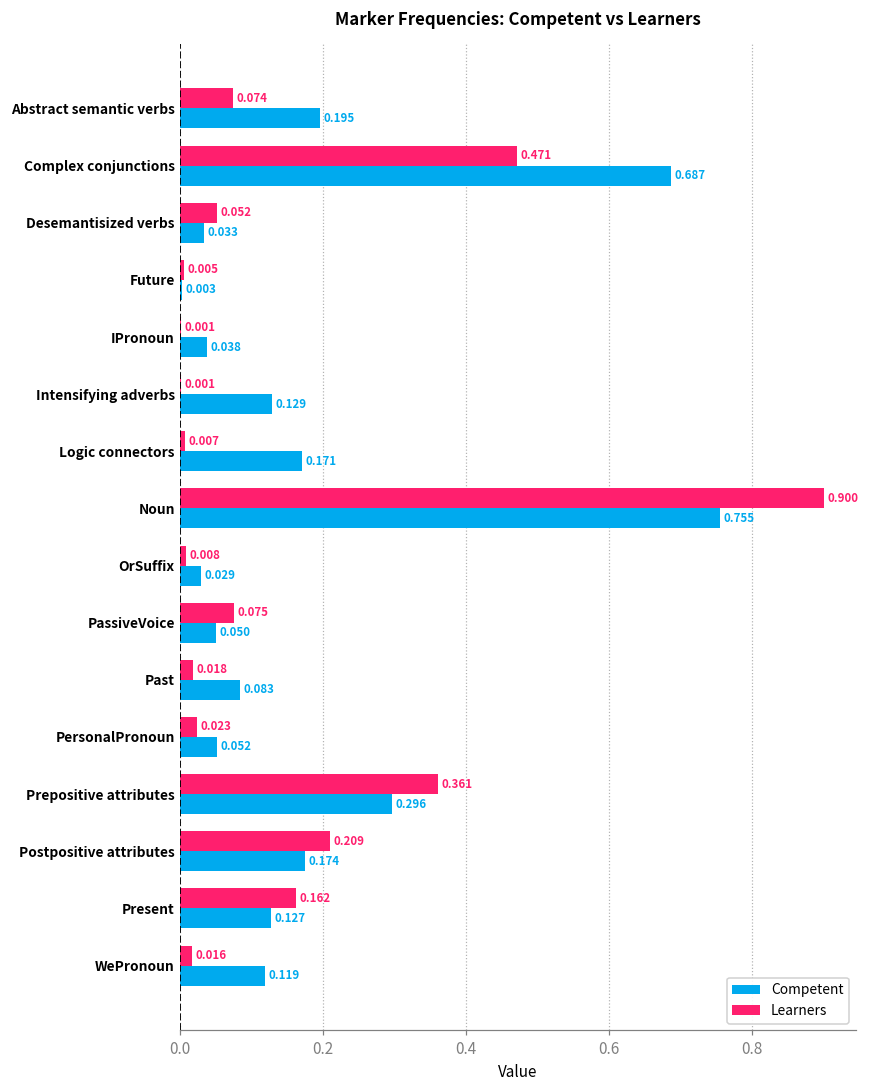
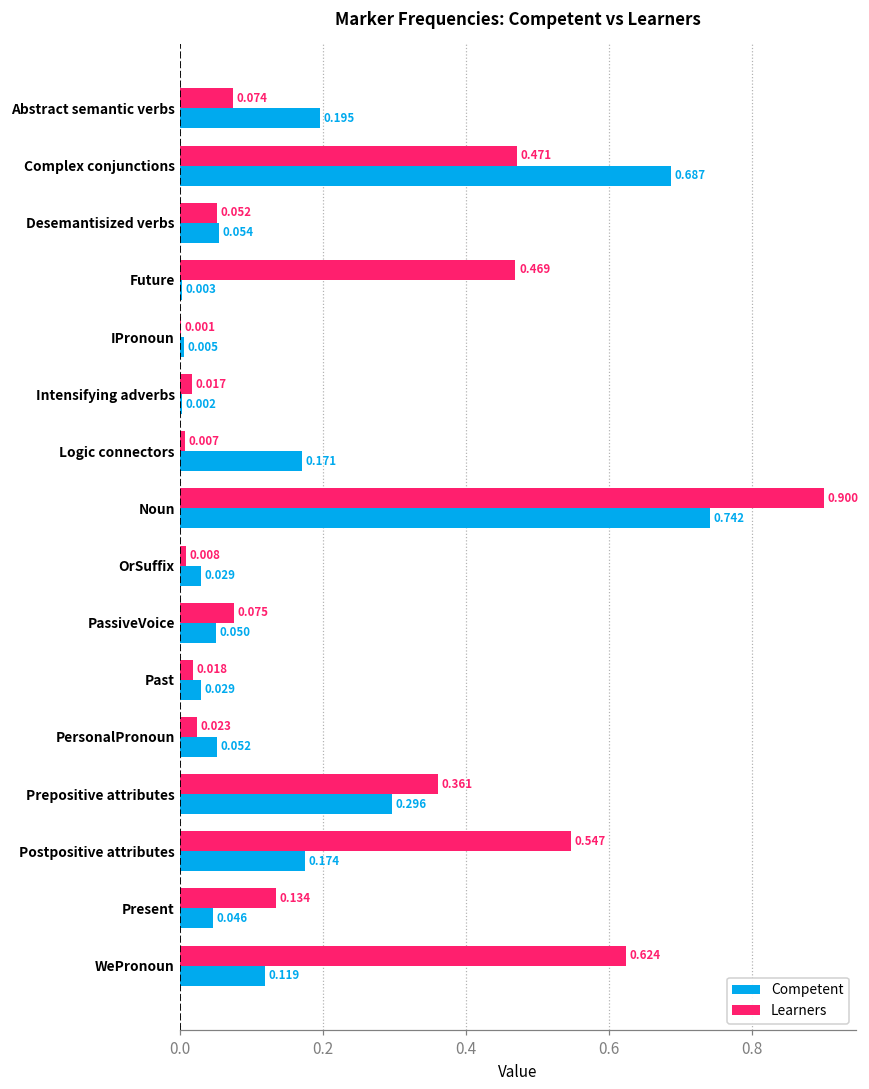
  {
    "Competent": {
      "Abstract semantic verbs": 0.195,
      "Complex conjunctions": 0.687,
-     "Desemantisized verbs": 0.033,
+     "Desemantisized verbs": 0.054,
      "Future": 0.003,
-     "IPronoun": 0.038,
-     "Intensifying adverbs": 0.129,
+     "IPronoun": 0.005,
+     "Intensifying adverbs": 0.002,
      "Logic connectors": 0.171,
-     "Noun": 0.755,
+     "Noun": 0.742,
      "OrSuffix": 0.029,
      "PassiveVoice": 0.050,
-     "Past": 0.083,
+     "Past": 0.029,
      "PersonalPronoun": 0.052,
      "Prepositive attributes": 0.296,
      "Postpositive attributes": 0.174,
-     "Present": 0.127,
+     "Present": 0.046,
      "WePronoun": 0.119
    },
    "Learners": {
      "Abstract semantic verbs": 0.074,
      "Complex conjunctions": 0.471,
      "Desemantisized verbs": 0.052,
-     "Future": 0.005,
+     "Future": 0.469,
      "IPronoun": 0.001,
-     "Intensifying adverbs": 0.001,
+     "Intensifying adverbs": 0.017,
      "Logic connectors": 0.007,
      "Noun": 0.900,
      "OrSuffix": 0.008,
      "PassiveVoice": 0.075,
      "Past": 0.018,
      "PersonalPronoun": 0.023,
      "Prepositive attributes": 0.361,
-     "Postpositive attributes": 0.209,
-     "Present": 0.162,
-     "WePronoun": 0.016
+     "Postpositive attributes": 0.547,
+     "Present": 0.134,
+     "WePronoun": 0.624
    }
  }
